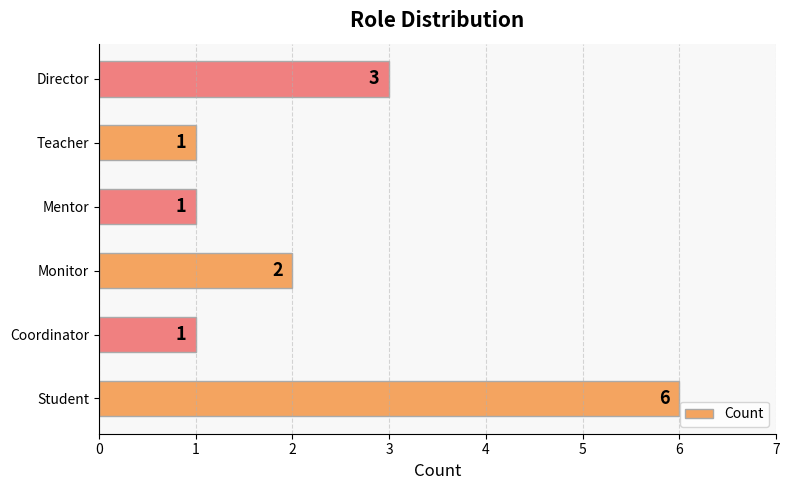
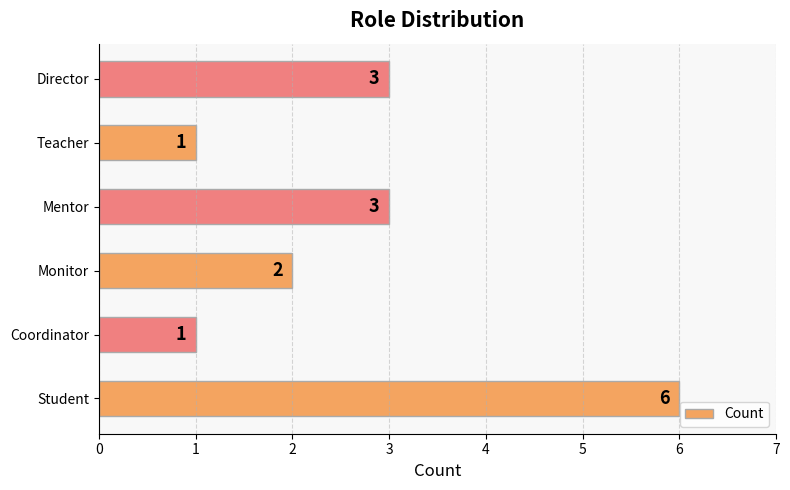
  {
    "Director": 3,
    "Teacher": 1,
-   "Mentor": 1,
+   "Mentor": 3,
    "Monitor": 2,
    "Coordinator": 1,
    "Student": 6
  }
